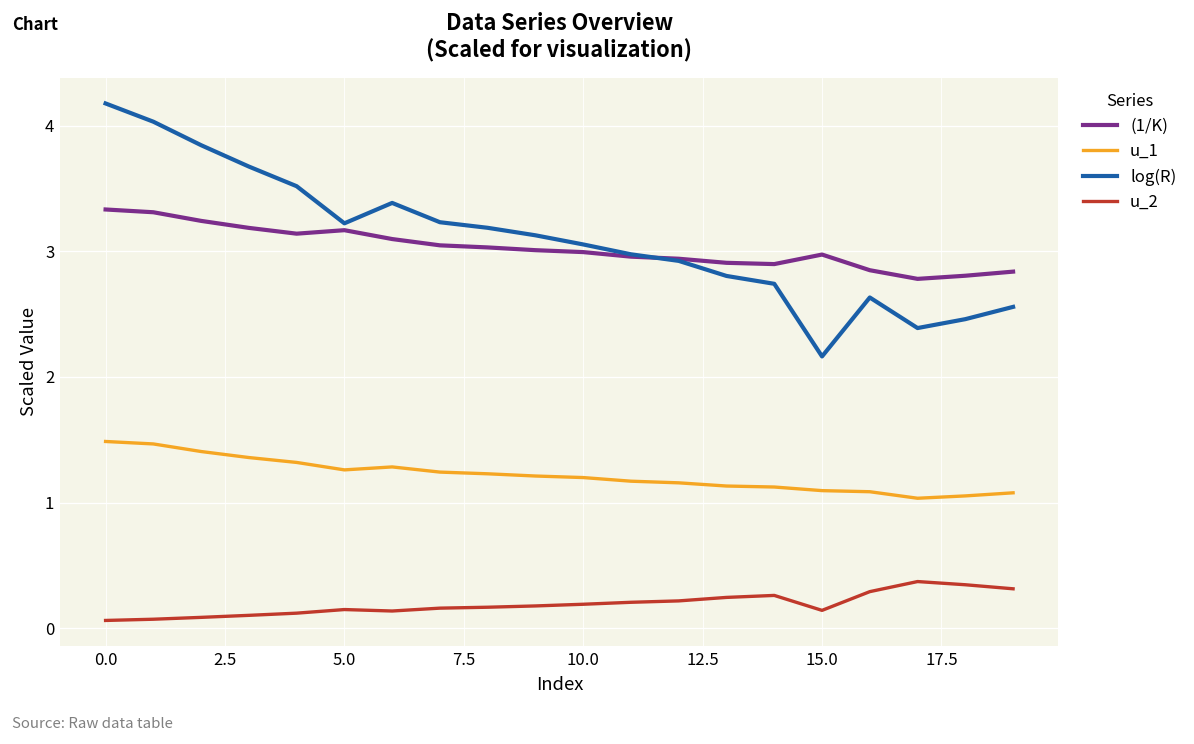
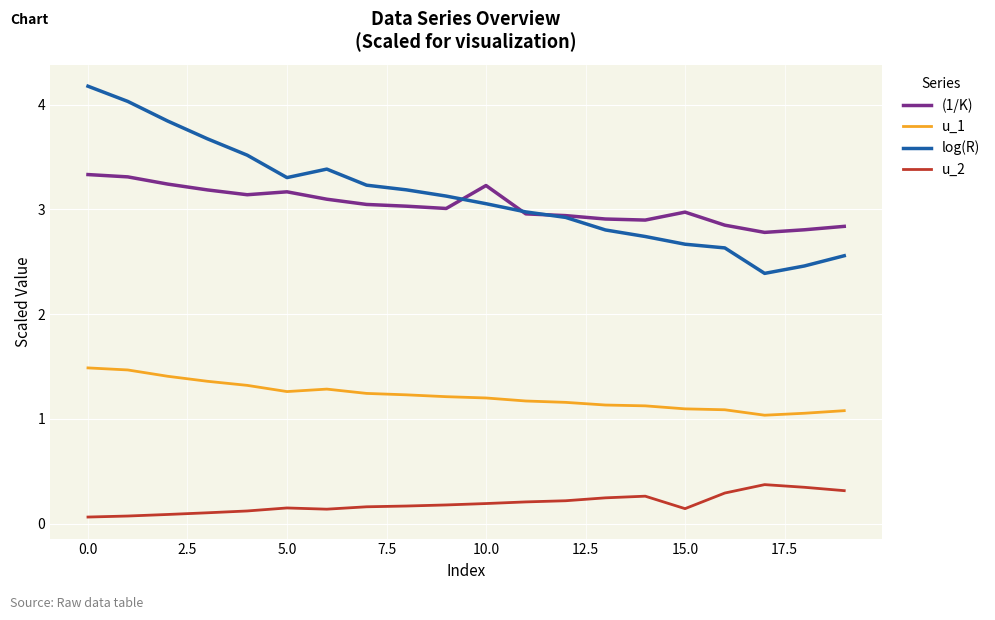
  {
    "(1/K)": {
      "0.0": 3.33,
      "5.0": 3.17,
-     "10.0": 2.99,
+     "10.0": 3.23,
      "15.0": 2.97
    },
    "u_1": {
      "0.0": 1.49,
      "5.0": 1.26,
      "10.0": 1.20,
      "15.0": 1.10
    },
    "log(R)": {
      "0.0": 4.18,
-     "5.0": 3.22,
+     "5.0": 3.30,
      "10.0": 3.05,
-     "15.0": 2.16
+     "15.0": 2.67
    },
    "u_2": {
      "0.0": 0.06,
      "5.0": 0.15,
      "10.0": 0.19,
      "15.0": 0.14
    }
  }
